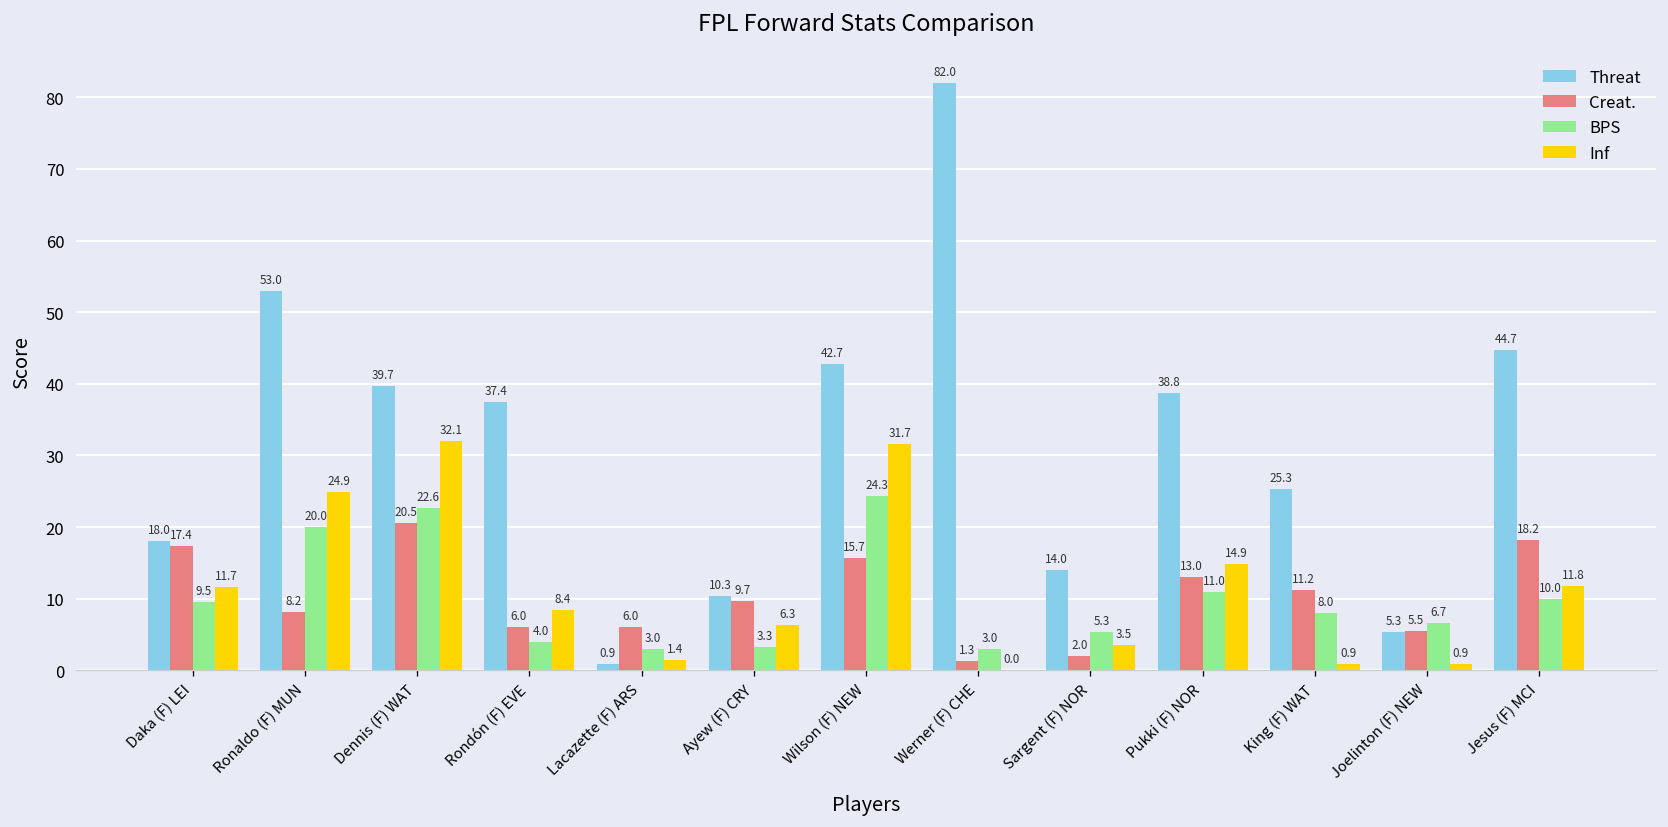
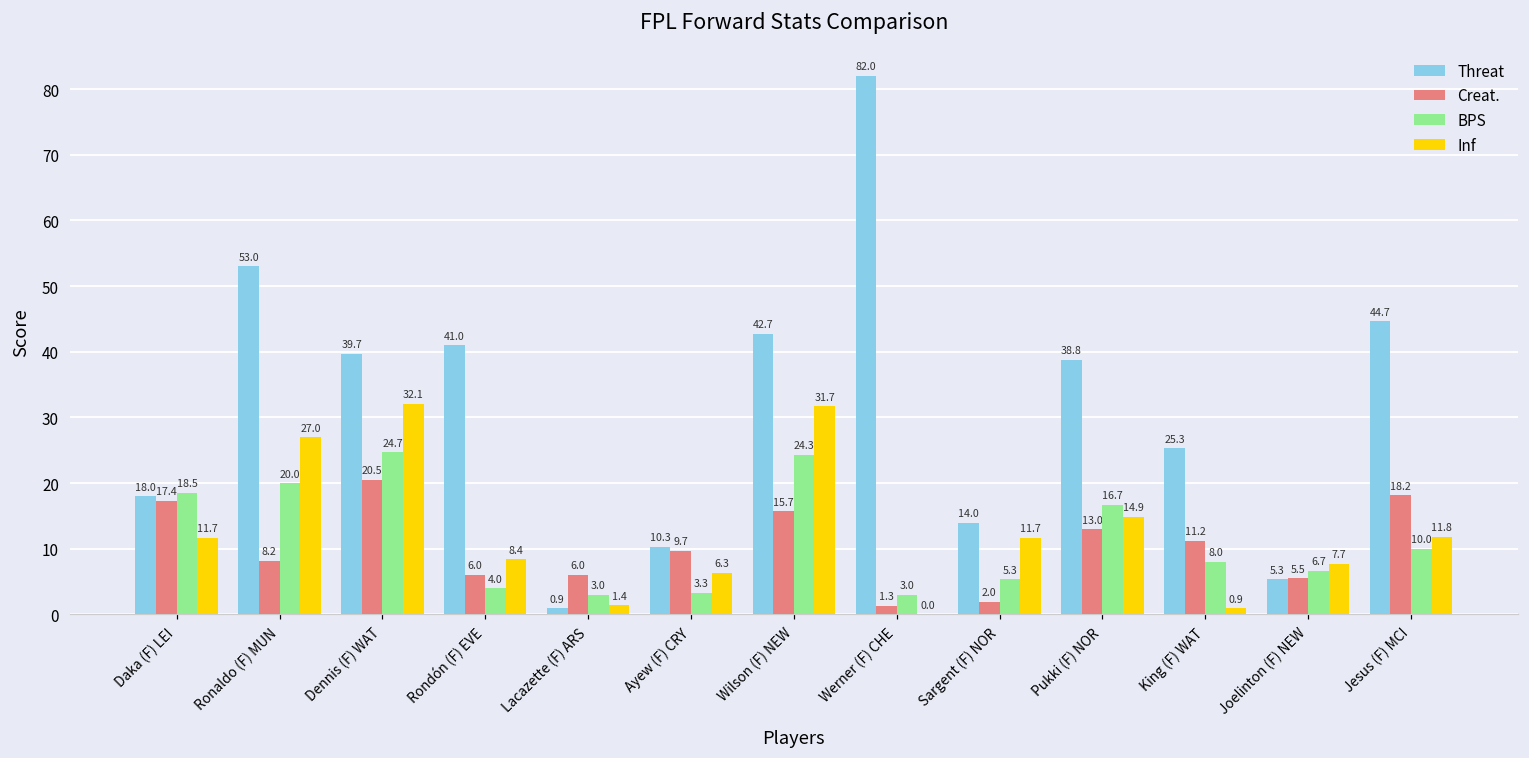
  {
    "Threat": {
      "Daka (F) LEI": 18.0,
      "Ronaldo (F) MUN": 53.0,
      "Dennis (F) WAT": 39.7,
-     "Rondón (F) EVE": 37.4,
+     "Rondón (F) EVE": 41.0,
      "Lacazette (F) ARS": 0.9,
      "Ayew (F) CRY": 10.3,
      "Wilson (F) NEW": 42.7,
      "Werner (F) CHE": 82.0,
      "Sargent (F) NOR": 14.0,
      "Pukki (F) NOR": 38.8,
      "King (F) WAT": 25.3,
      "Joelinton (F) NEW": 5.3,
      "Jesus (F) MCI": 44.7
    },
    "Creat.": {
      "Daka (F) LEI": 17.4,
      "Ronaldo (F) MUN": 8.2,
      "Dennis (F) WAT": 20.5,
      "Rondón (F) EVE": 6.0,
      "Lacazette (F) ARS": 6.0,
      "Ayew (F) CRY": 9.7,
      "Wilson (F) NEW": 15.7,
      "Werner (F) CHE": 1.3,
      "Sargent (F) NOR": 2.0,
      "Pukki (F) NOR": 13.0,
      "King (F) WAT": 11.2,
      "Joelinton (F) NEW": 5.5,
      "Jesus (F) MCI": 18.2
    },
    "BPS": {
-     "Daka (F) LEI": 9.5,
+     "Daka (F) LEI": 18.5,
      "Ronaldo (F) MUN": 20.0,
-     "Dennis (F) WAT": 22.6,
+     "Dennis (F) WAT": 24.7,
      "Rondón (F) EVE": 4.0,
      "Lacazette (F) ARS": 3.0,
      "Ayew (F) CRY": 3.3,
      "Wilson (F) NEW": 24.3,
      "Werner (F) CHE": 3.0,
      "Sargent (F) NOR": 5.3,
-     "Pukki (F) NOR": 11.0,
+     "Pukki (F) NOR": 16.7,
      "King (F) WAT": 8.0,
      "Joelinton (F) NEW": 6.7,
      "Jesus (F) MCI": 10.0
    },
    "Inf": {
      "Daka (F) LEI": 11.7,
-     "Ronaldo (F) MUN": 24.9,
+     "Ronaldo (F) MUN": 27.0,
      "Dennis (F) WAT": 32.1,
      "Rondón (F) EVE": 8.4,
      "Lacazette (F) ARS": 1.4,
      "Ayew (F) CRY": 6.3,
      "Wilson (F) NEW": 31.7,
      "Werner (F) CHE": 0.0,
-     "Sargent (F) NOR": 3.5,
+     "Sargent (F) NOR": 11.7,
      "Pukki (F) NOR": 14.9,
      "King (F) WAT": 0.9,
-     "Joelinton (F) NEW": 0.9,
+     "Joelinton (F) NEW": 7.7,
      "Jesus (F) MCI": 11.8
    }
  }
